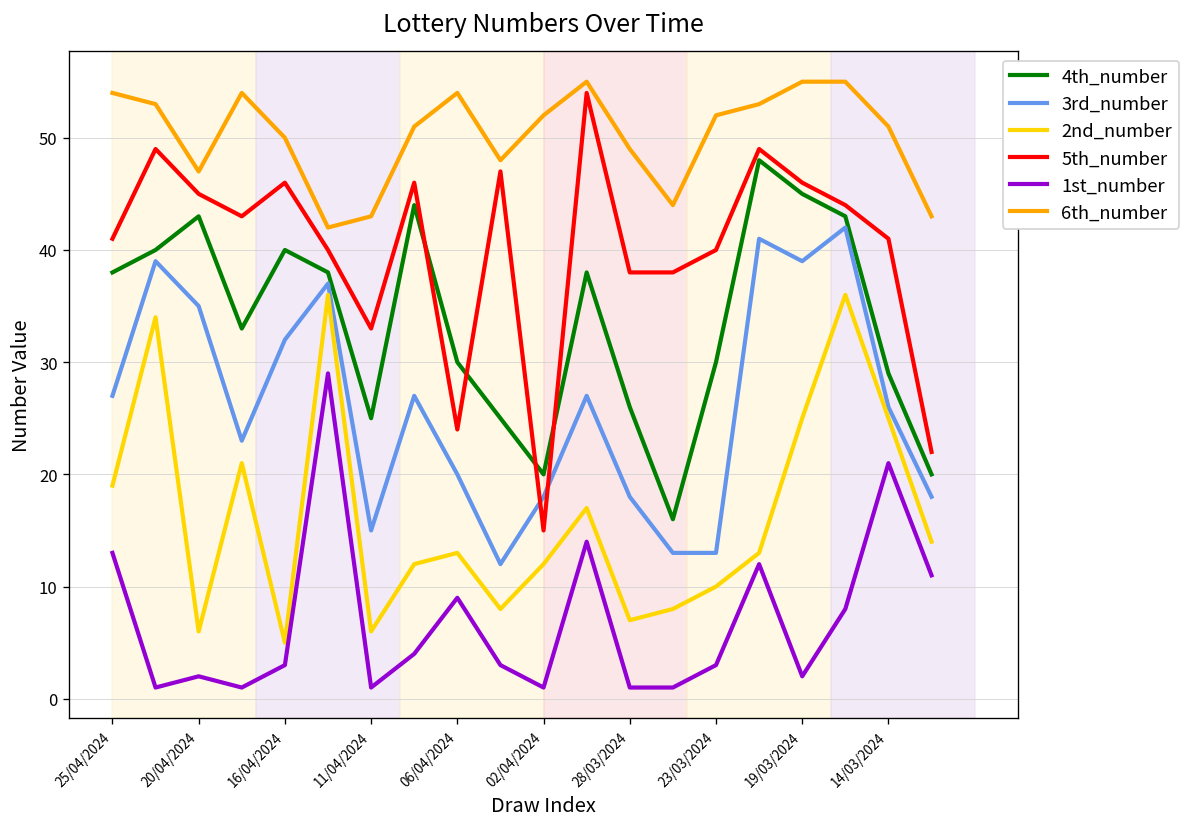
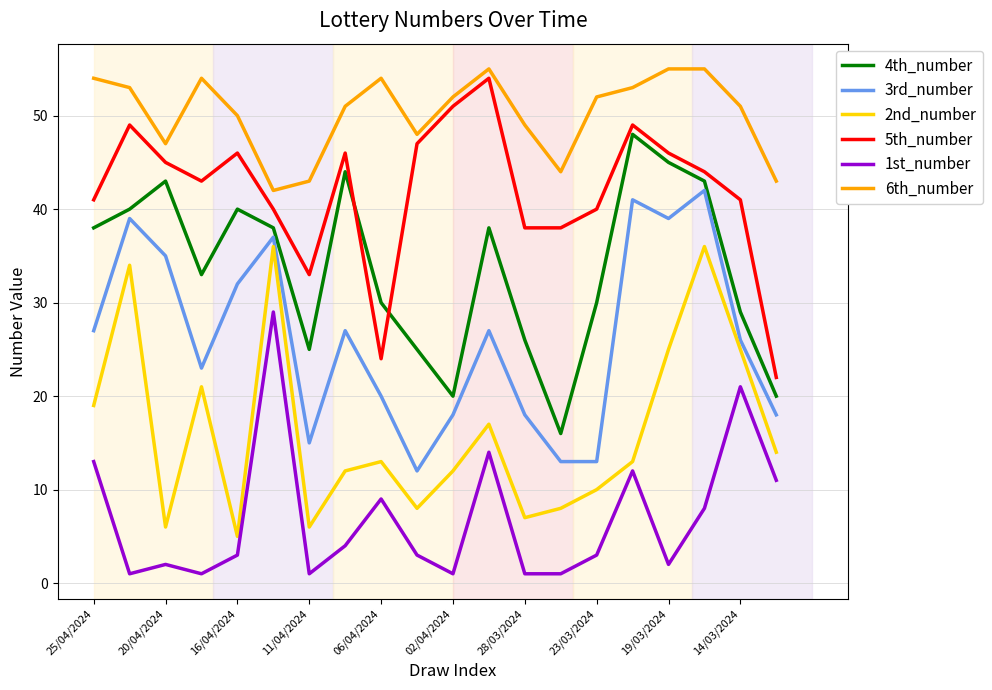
  {
    "4th_number": {
      "25/04/2024": 38,
      "20/04/2024": 43,
      "16/04/2024": 40,
      "11/04/2024": 25,
      "06/04/2024": 30,
      "02/04/2024": 20,
      "28/03/2024": 26,
      "23/03/2024": 30,
      "19/03/2024": 45,
      "14/03/2024": 29
    },
    "3rd_number": {
      "25/04/2024": 27,
      "20/04/2024": 35,
      "16/04/2024": 32,
      "11/04/2024": 15,
      "06/04/2024": 20,
      "02/04/2024": 18,
      "28/03/2024": 18,
      "23/03/2024": 13,
      "19/03/2024": 39,
      "14/03/2024": 26
    },
    "5th_number": {
      "25/04/2024": 41,
      "20/04/2024": 45,
      "16/04/2024": 46,
      "11/04/2024": 33,
      "06/04/2024": 24,
-     "02/04/2024": 15,
+     "02/04/2024": 51,
      "28/03/2024": 38,
      "23/03/2024": 40,
      "19/03/2024": 46,
      "14/03/2024": 41
    },
    "1st_number": {
      "25/04/2024": 13,
      "20/04/2024": 2,
      "16/04/2024": 3,
      "11/04/2024": 1,
      "06/04/2024": 9,
      "02/04/2024": 1,
      "28/03/2024": 1,
      "23/03/2024": 3,
      "19/03/2024": 2,
      "14/03/2024": 21
    }
  }
